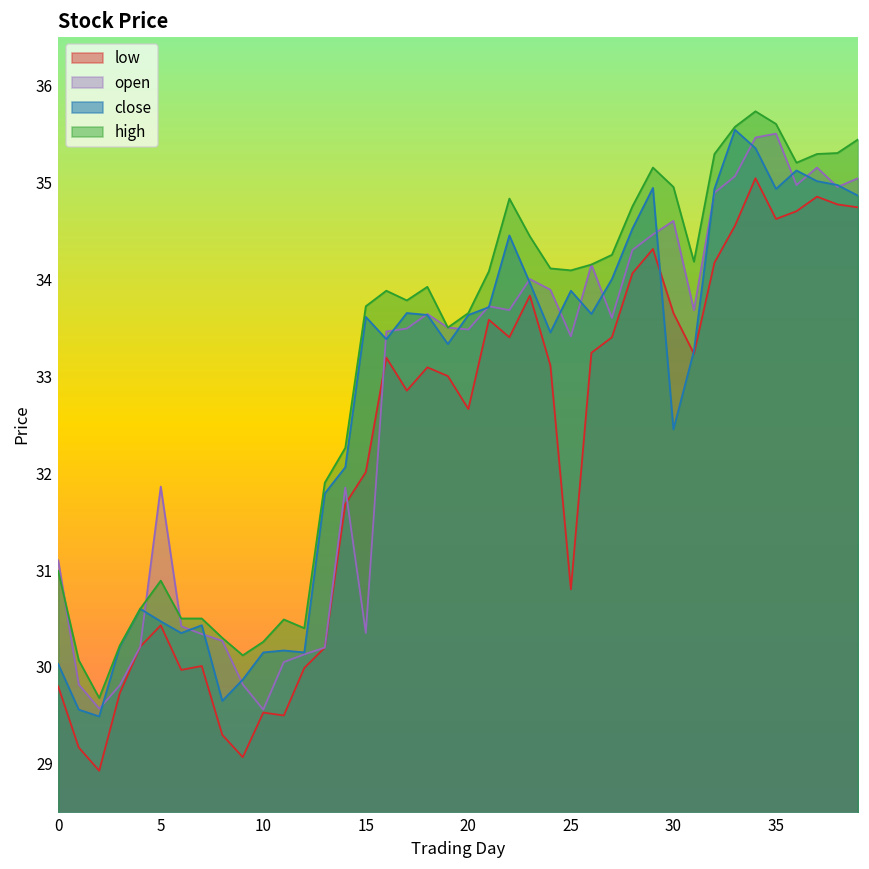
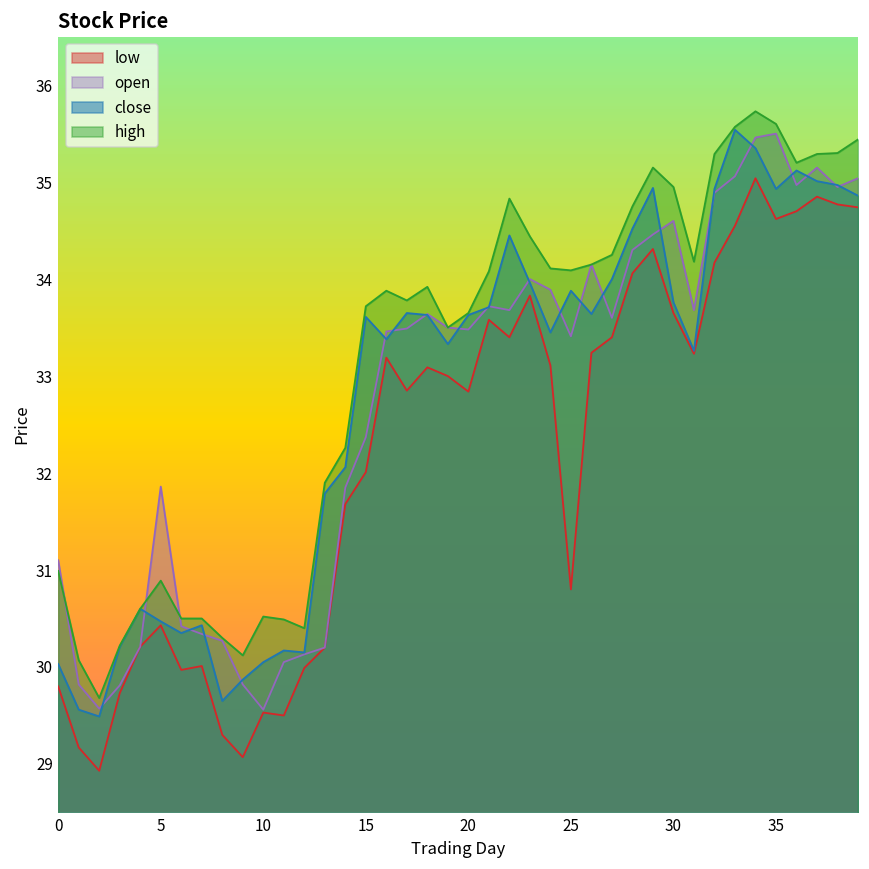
  {
    "low": {
      "0": 29.8,
      "5": 30.4,
      "10": 29.5,
      "15": 32.0,
-     "20": 32.7,
+     "20": 32.8,
      "25": 30.8,
      "30": 33.7,
      "35": 34.6
    },
    "open": {
      "0": 31.1,
      "5": 31.9,
      "10": 29.6,
-     "15": 30.4,
+     "15": 32.4,
      "20": 33.5,
      "25": 33.4,
      "30": 34.6,
      "35": 35.5
    },
    "close": {
      "0": 30.0,
      "5": 30.5,
-     "10": 30.2,
+     "10": 30.1,
      "15": 33.6,
      "25": 33.9,
-     "30": 32.5,
+     "30": 33.8,
      "35": 34.9
    },
    "high": {
      "0": 31.0,
      "5": 30.9,
-     "10": 30.3,
+     "10": 30.5,
      "15": 33.7,
      "25": 34.1,
      "30": 35.0,
      "35": 35.6
    }
  }
